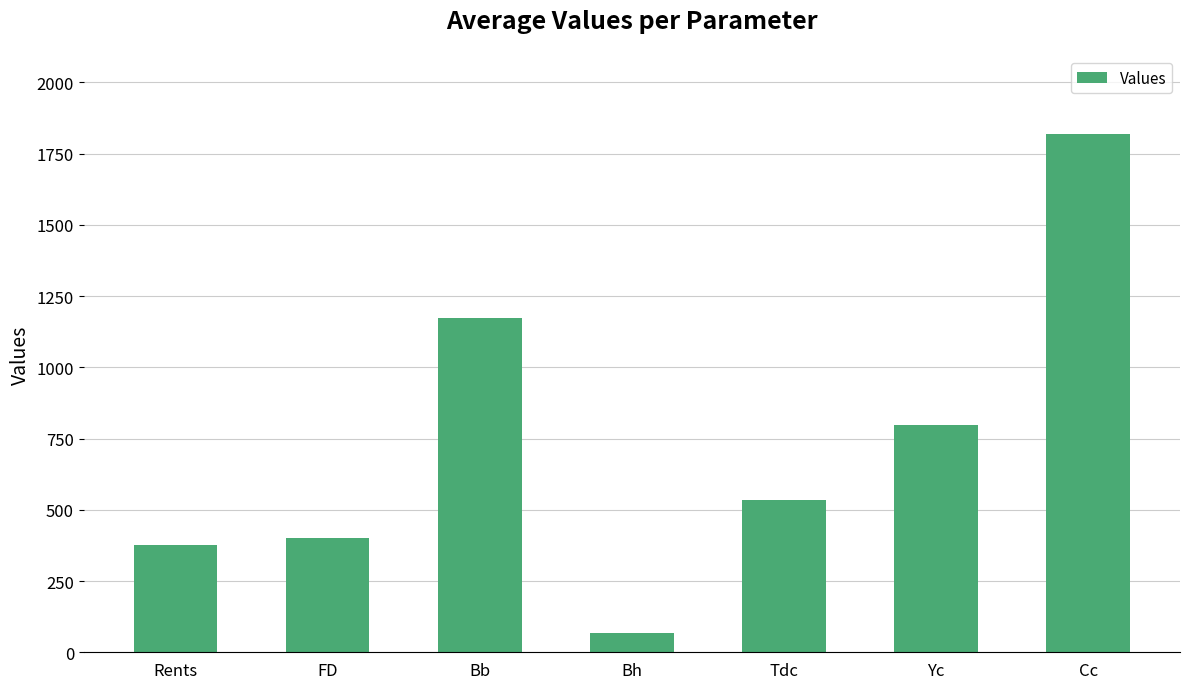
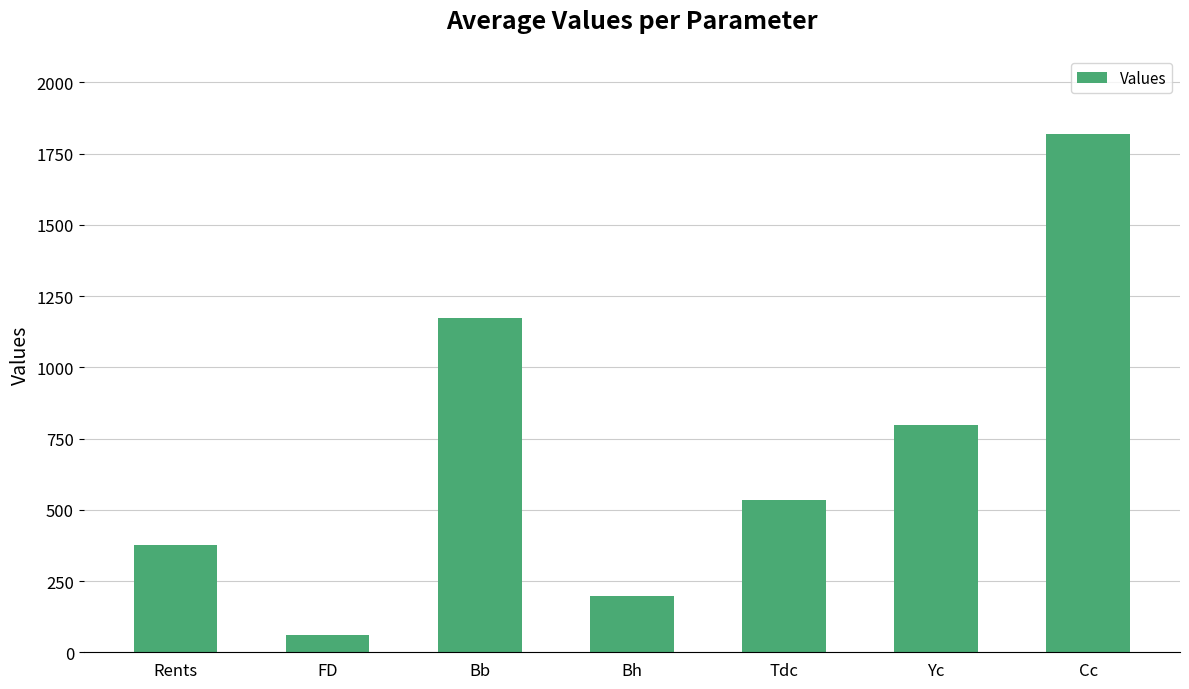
  {
    "Rents": 380,
-   "FD": 400,
+   "FD": 60,
    "Bb": 1170,
-   "Bh": 70,
+   "Bh": 200,
    "Tdc": 540,
    "Yc": 800,
    "Cc": 1820
  }
